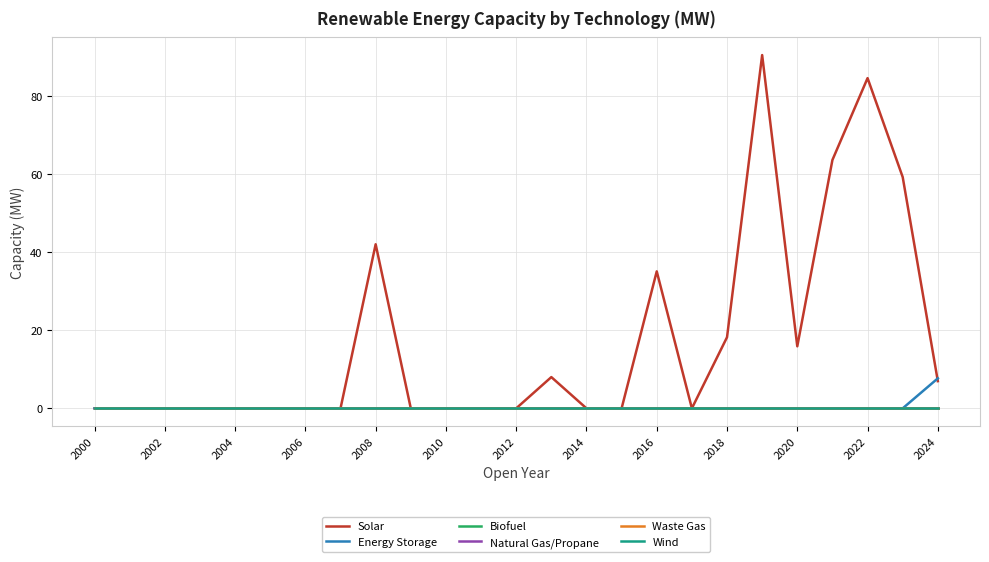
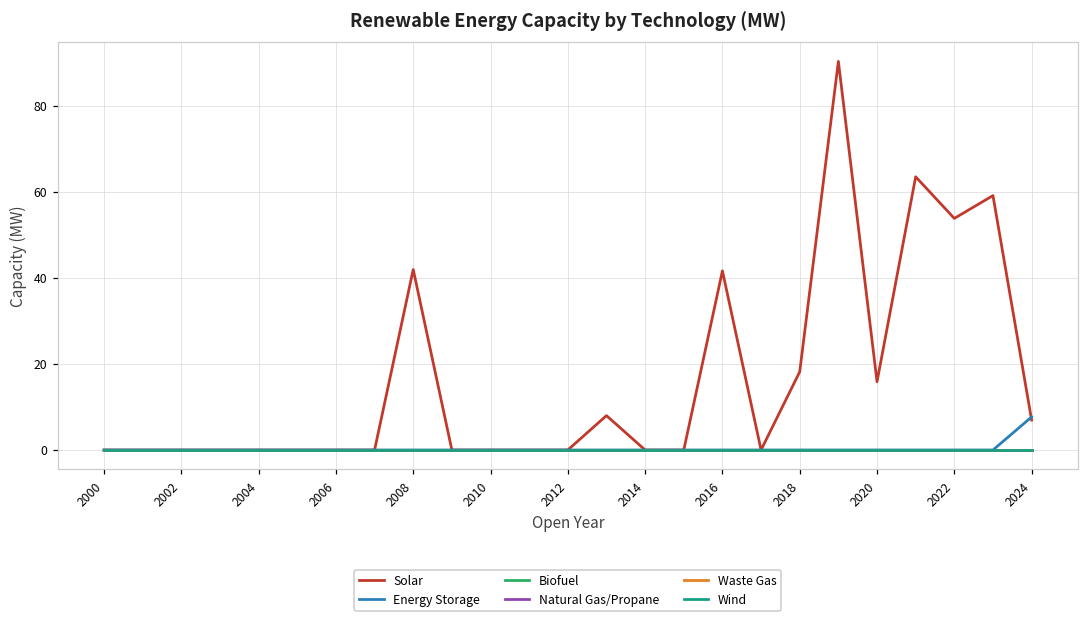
  {
    "Solar": {
      "2008": 42,
-     "2016": 35,
+     "2016": 42,
      "2018": 18,
      "2020": 16,
-     "2022": 85,
+     "2022": 54,
      "2024": 7
    },
    "Energy Storage": {
      "2024": 8
    },
    "Wind": {
      "2024": 0
    }
  }
